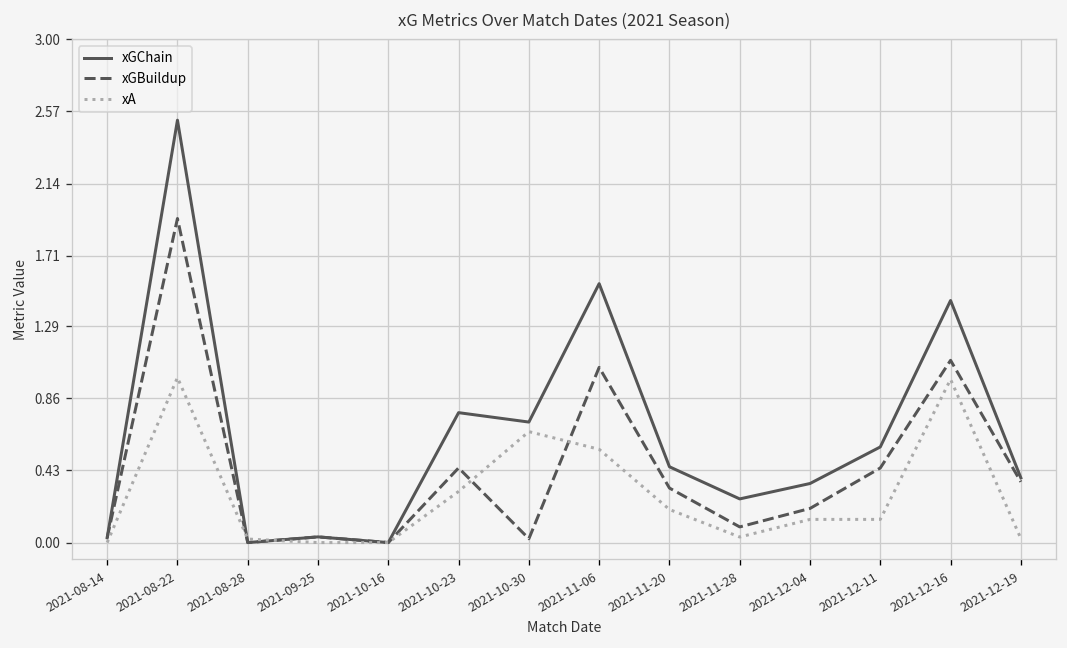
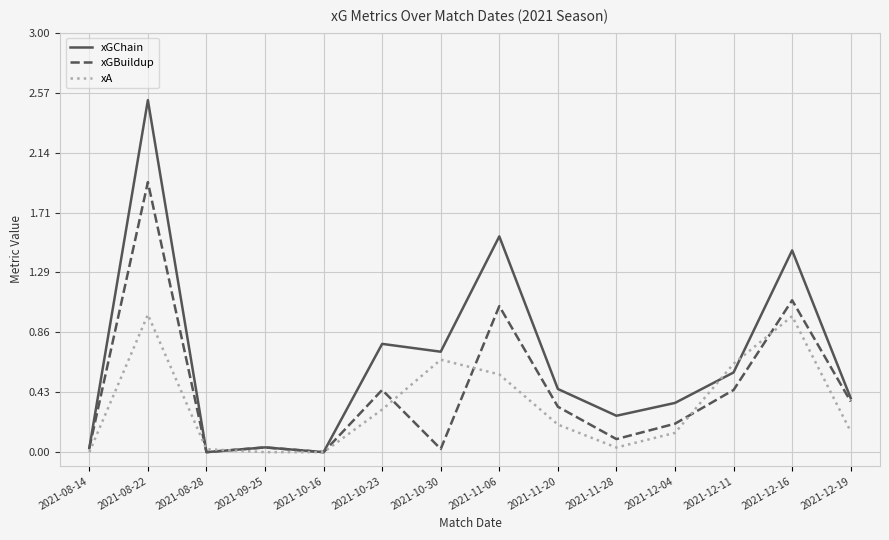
  {
    "xA": {
      "2021-08-14": 0.00,
      "2021-08-22": 0.98,
      "2021-08-28": 0.02,
      "2021-09-25": 0.00,
      "2021-10-23": 0.30,
      "2021-10-30": 0.66,
      "2021-11-06": 0.56,
      "2021-11-20": 0.20,
      "2021-11-28": 0.03,
      "2021-12-04": 0.14,
-     "2021-12-11": 0.14,
+     "2021-12-11": 0.63,
      "2021-12-16": 0.97,
-     "2021-12-19": 0.02
+     "2021-12-19": 0.15
    }
  }
